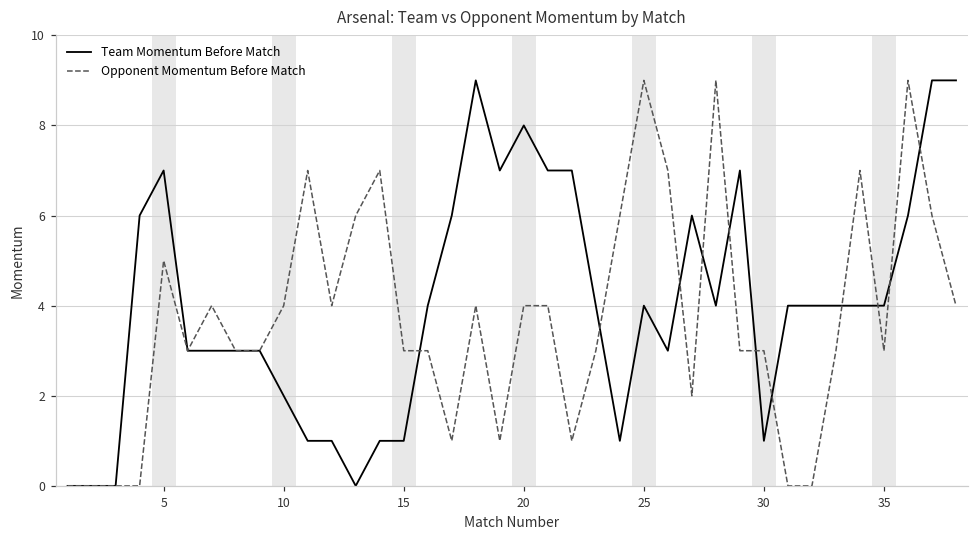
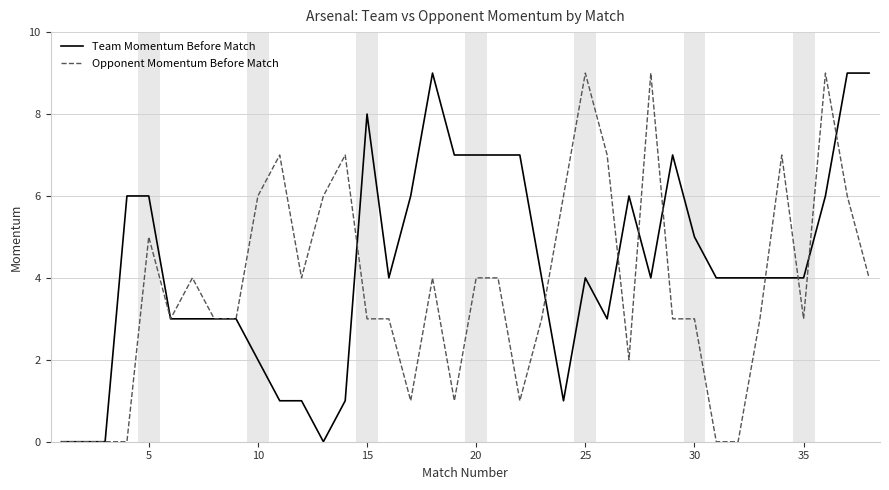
  {
    "Team Momentum Before Match": {
-     "5": 7,
+     "5": 6,
      "10": 2,
-     "15": 1,
-     "20": 8,
+     "15": 8,
+     "20": 7,
      "25": 4,
-     "30": 1,
+     "30": 5,
      "35": 4
    },
    "Opponent Momentum Before Match": {
      "5": 5,
-     "10": 4,
+     "10": 6,
      "15": 3,
      "20": 4,
      "25": 9,
      "30": 3,
      "35": 3
    }
  }
